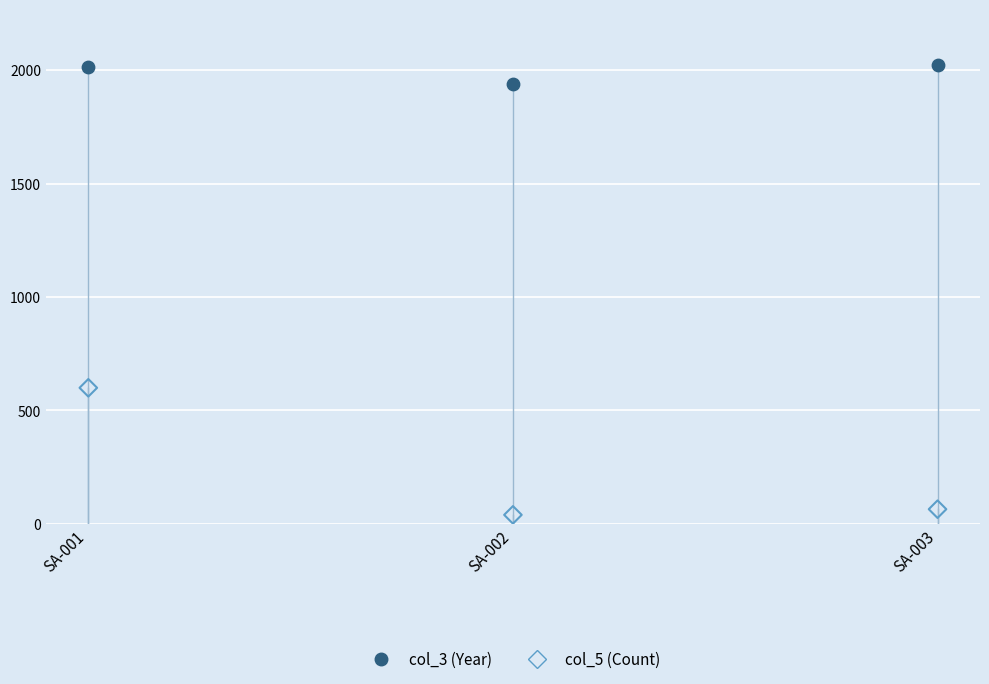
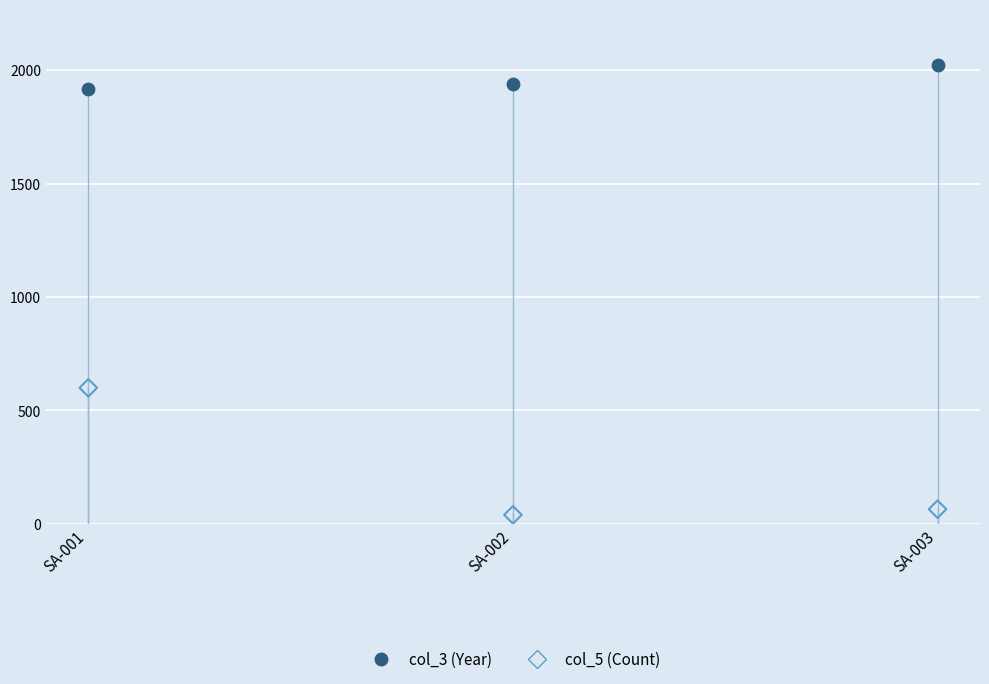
  {
    "col_3 (Year)": {
-     "SA-001": 2010
+     "SA-001": 1920
    }
  }
